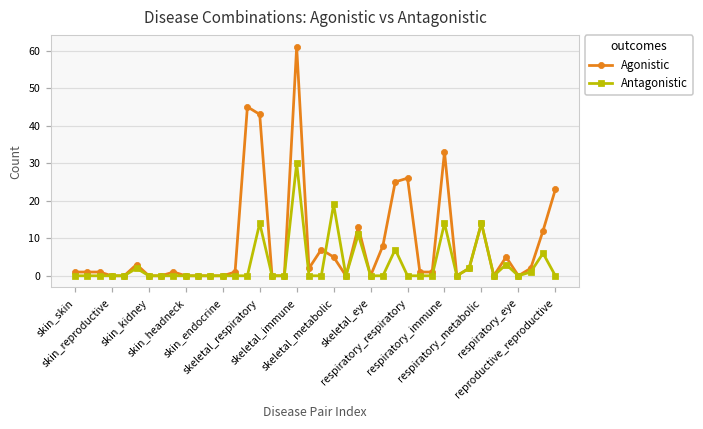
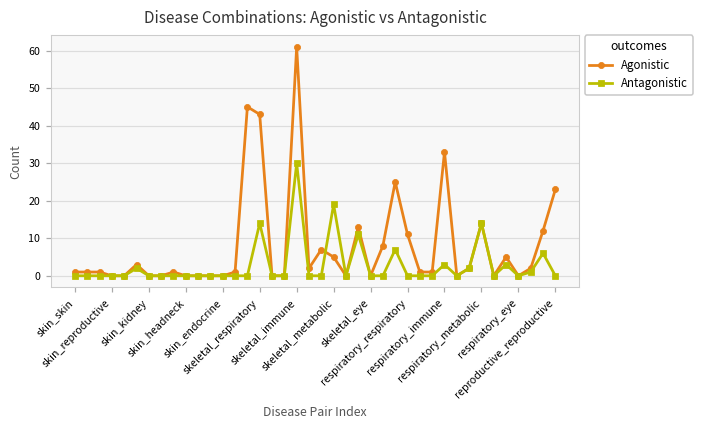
  {
    "Agonistic": {
      "skin_skin": 1,
      "skeletal_respiratory": 43,
      "skeletal_immune": 61,
      "skeletal_metabolic": 5,
-     "respiratory_respiratory": 26,
+     "respiratory_respiratory": 11,
      "respiratory_immune": 33,
      "reproductive_reproductive": 23
    },
    "Antagonistic": {
      "skin_skin": 0,
      "skeletal_respiratory": 14,
      "skeletal_immune": 30,
      "skeletal_metabolic": 19,
      "respiratory_respiratory": 0,
-     "respiratory_immune": 14,
+     "respiratory_immune": 3,
      "reproductive_reproductive": 0
    }
  }
